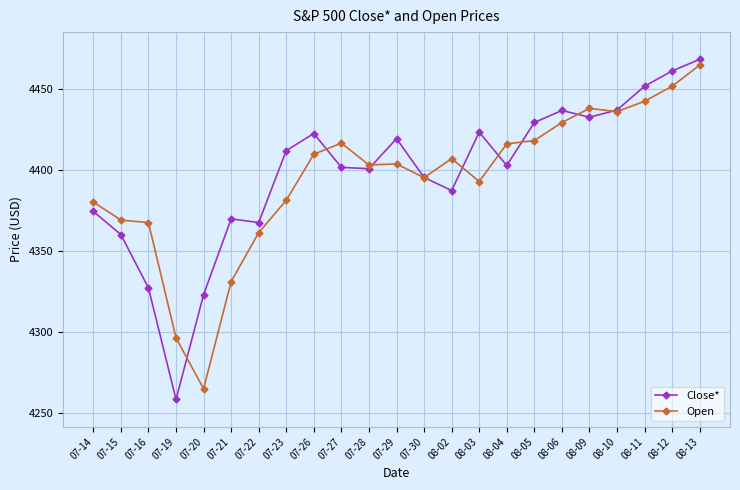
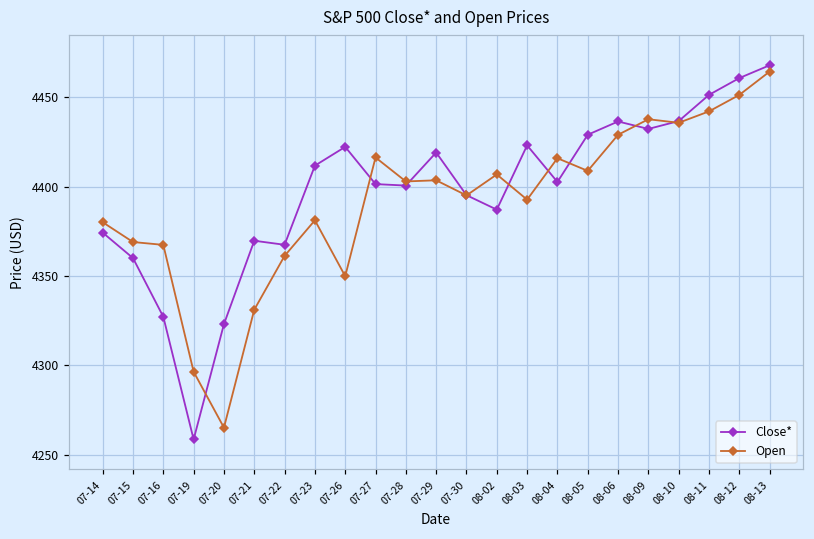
  {
    "Close*": {
      "07-14": 4374,
      "07-15": 4360,
      "07-16": 4327,
      "07-19": 4258,
      "07-20": 4323,
      "07-21": 4370,
      "07-22": 4367,
      "07-23": 4412,
      "07-26": 4422,
      "07-27": 4401,
      "07-28": 4401,
      "07-29": 4419,
      "08-02": 4387,
      "08-03": 4423,
      "08-04": 4403,
      "08-05": 4429,
      "08-06": 4437,
      "08-09": 4432,
      "08-11": 4451,
      "08-12": 4461,
      "08-13": 4468
    },
    "Open": {
      "07-14": 4380,
      "07-15": 4369,
      "07-16": 4367,
      "07-19": 4296,
      "07-20": 4265,
      "07-21": 4331,
      "07-22": 4361,
      "07-23": 4381,
-     "07-26": 4410,
+     "07-26": 4350,
      "07-27": 4416,
      "07-28": 4403,
      "07-29": 4404,
      "08-02": 4407,
      "08-03": 4393,
      "08-04": 4416,
-     "08-05": 4418,
+     "08-05": 4409,
      "08-06": 4429,
      "08-09": 4438,
      "08-11": 4442,
      "08-12": 4451,
      "08-13": 4464
    }
  }
